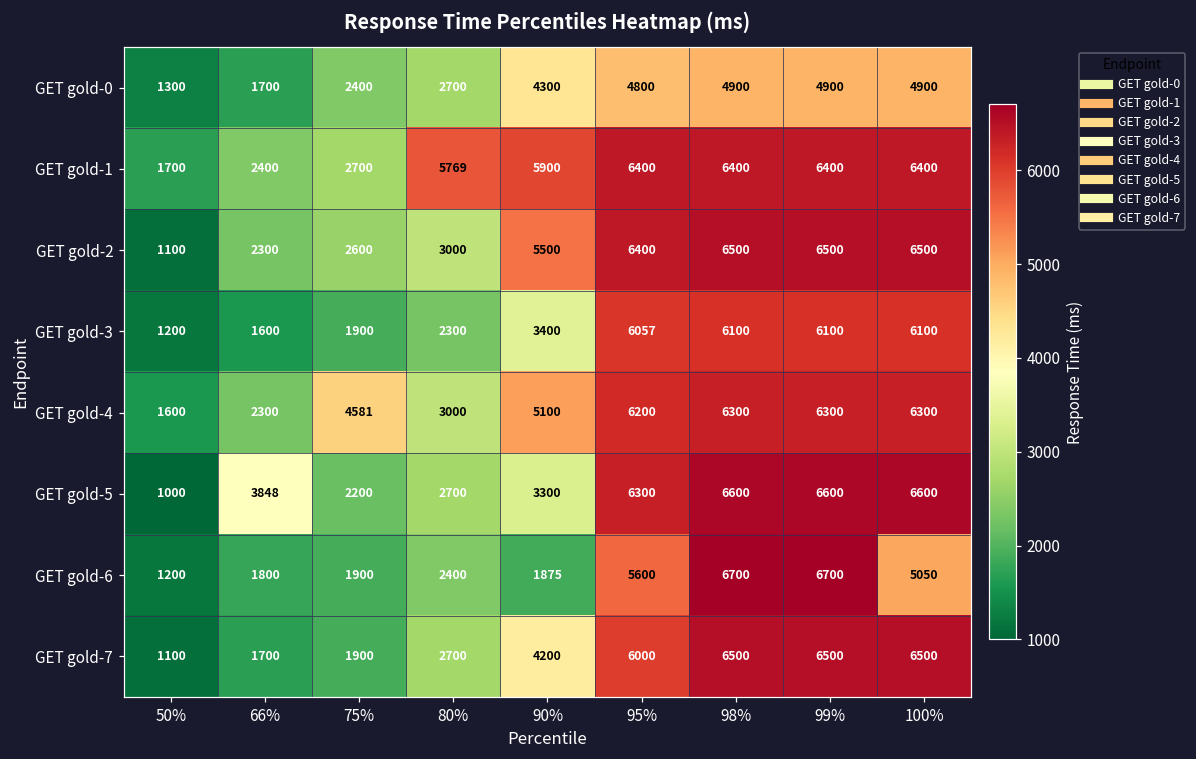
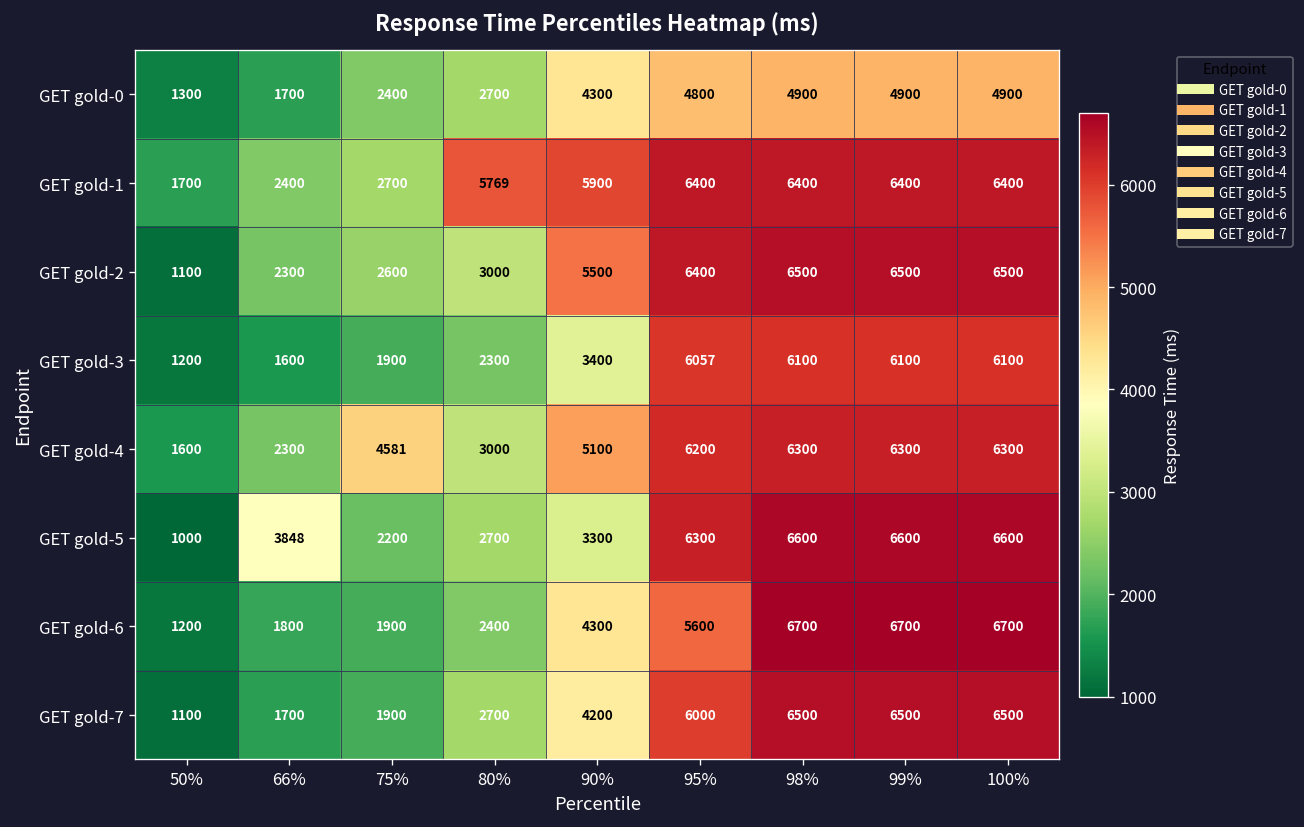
  {
    "GET gold-0": {
      "50%": 1300,
      "66%": 1700,
      "75%": 2400,
      "80%": 2700,
      "90%": 4300,
      "95%": 4800,
      "98%": 4900,
      "99%": 4900,
      "100%": 4900
    },
    "GET gold-1": {
      "50%": 1700,
      "66%": 2400,
      "75%": 2700,
      "80%": 5769,
      "90%": 5900,
      "95%": 6400,
      "98%": 6400,
      "99%": 6400,
      "100%": 6400
    },
    "GET gold-2": {
      "50%": 1100,
      "66%": 2300,
      "75%": 2600,
      "80%": 3000,
      "90%": 5500,
      "95%": 6400,
      "98%": 6500,
      "99%": 6500,
      "100%": 6500
    },
    "GET gold-3": {
      "50%": 1200,
      "66%": 1600,
      "75%": 1900,
      "80%": 2300,
      "90%": 3400,
      "95%": 6057,
      "98%": 6100,
      "99%": 6100,
      "100%": 6100
    },
    "GET gold-4": {
      "50%": 1600,
      "66%": 2300,
      "75%": 4581,
      "80%": 3000,
      "90%": 5100,
      "95%": 6200,
      "98%": 6300,
      "99%": 6300,
      "100%": 6300
    },
    "GET gold-5": {
      "50%": 1000,
      "66%": 3848,
      "75%": 2200,
      "80%": 2700,
      "90%": 3300,
      "95%": 6300,
      "98%": 6600,
      "99%": 6600,
      "100%": 6600
    },
    "GET gold-6": {
      "50%": 1200,
      "66%": 1800,
      "75%": 1900,
      "80%": 2400,
-     "90%": 1875,
+     "90%": 4300,
      "95%": 5600,
      "98%": 6700,
      "99%": 6700,
-     "100%": 5050
+     "100%": 6700
    },
    "GET gold-7": {
      "50%": 1100,
      "66%": 1700,
      "75%": 1900,
      "80%": 2700,
      "90%": 4200,
      "95%": 6000,
      "98%": 6500,
      "99%": 6500,
      "100%": 6500
    }
  }
